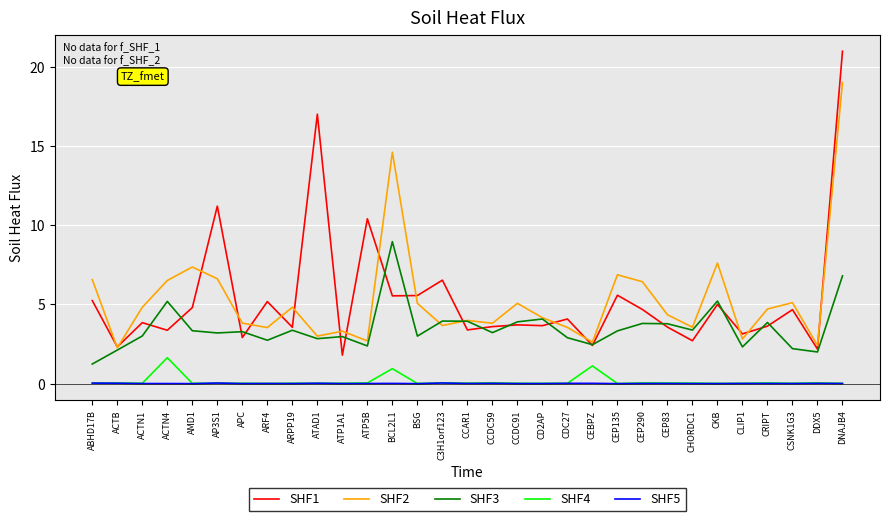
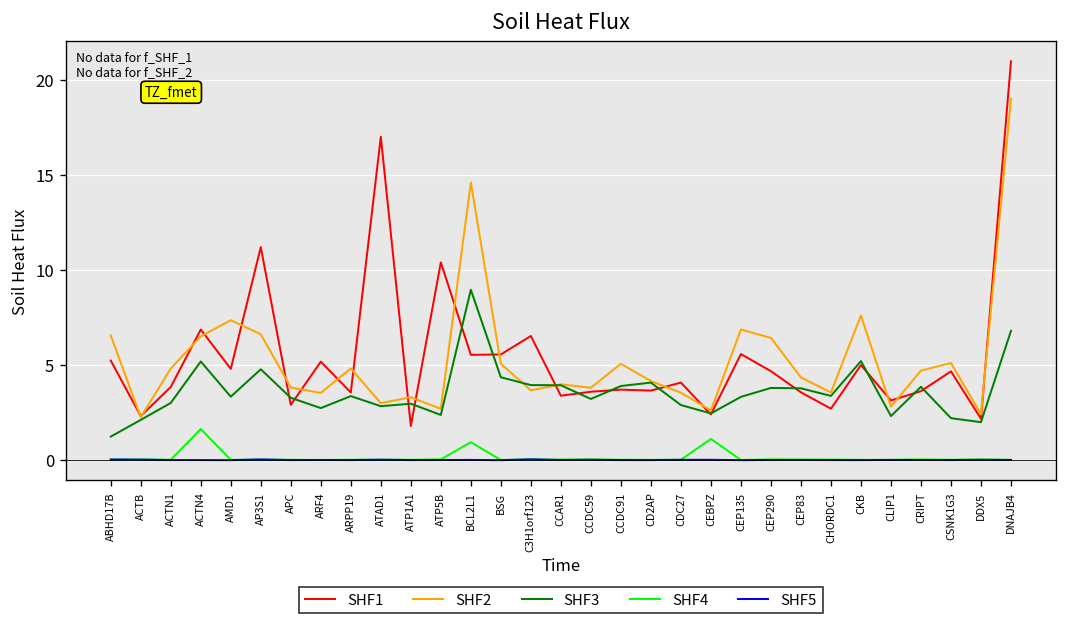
  {
    "SHF1": {
      "ABHD17B": 5.2,
      "ACTN1": 3.9,
-     "ACTN4": 3.4,
+     "ACTN4": 6.9,
      "AMD1": 4.8,
      "AP3S1": 11.2,
      "APC": 2.9,
      "ARF4": 5.2,
      "ARPP19": 3.6,
      "ATAD1": 17.0,
      "ATP1A1": 1.8,
      "ATP5B": 10.4,
      "BCL2L1": 5.5,
      "BSG": 5.6,
      "C3H1orf123": 6.5,
      "CCAR1": 3.4,
      "CCDC59": 3.6,
      "CCDC91": 3.7,
      "CD2AP": 3.7,
      "CDC27": 4.1,
      "CEP135": 5.6,
      "CEP290": 4.7,
      "CEP83": 3.6,
      "CHORDC1": 2.7,
      "CKB": 5.0,
      "CLIP1": 3.1,
      "CRIPT": 3.6,
      "CSNK1G3": 4.7,
      "DDX5": 2.2,
      "DNAJB4": 21.0
    },
    "SHF2": {
      "ABHD17B": 6.6,
      "ACTN1": 4.8,
      "ACTN4": 6.5,
      "AMD1": 7.4,
      "AP3S1": 6.6,
      "APC": 3.8,
      "ARF4": 3.5,
      "ARPP19": 4.8,
      "ATP1A1": 3.3,
      "ATP5B": 2.7,
      "BCL2L1": 14.6,
      "BSG": 5.1,
      "C3H1orf123": 3.7,
      "CCDC59": 3.8,
      "CCDC91": 5.1,
      "CDC27": 3.6,
      "CEBPZ": 2.6,
      "CEP135": 6.9,
      "CEP290": 6.4,
      "CEP83": 4.4,
      "CHORDC1": 3.6,
      "CKB": 7.6,
      "CLIP1": 2.8,
      "CRIPT": 4.7,
      "CSNK1G3": 5.1,
      "DDX5": 2.4,
      "DNAJB4": 19.0
    },
    "SHF3": {
      "ABHD17B": 1.2,
      "ACTN1": 3.0,
      "ACTN4": 5.2,
      "AMD1": 3.3,
-     "AP3S1": 3.2,
+     "AP3S1": 4.8,
      "APC": 3.3,
      "ARF4": 2.7,
      "ARPP19": 3.4,
      "ATP1A1": 3.0,
      "ATP5B": 2.4,
      "BCL2L1": 9.0,
-     "BSG": 3.0,
+     "BSG": 4.4,
      "C3H1orf123": 4.0,
      "CCDC59": 3.2,
      "CCDC91": 3.9,
      "CDC27": 2.9,
      "CEP135": 3.3,
      "CEP290": 3.8,
      "CEP83": 3.8,
      "CHORDC1": 3.4,
      "CKB": 5.2,
      "CLIP1": 2.3,
      "CRIPT": 3.9,
      "CSNK1G3": 2.2,
      "DDX5": 2.0,
      "DNAJB4": 6.8
    },
    "SHF4": {
      "ACTN4": 1.6,
      "BCL2L1": 0.9,
      "CEBPZ": 1.1
    },
    "SHF5": {
      "ACTN4": 0.0,
      "BCL2L1": 0.0,
      "CEBPZ": 0.0
    }
  }
